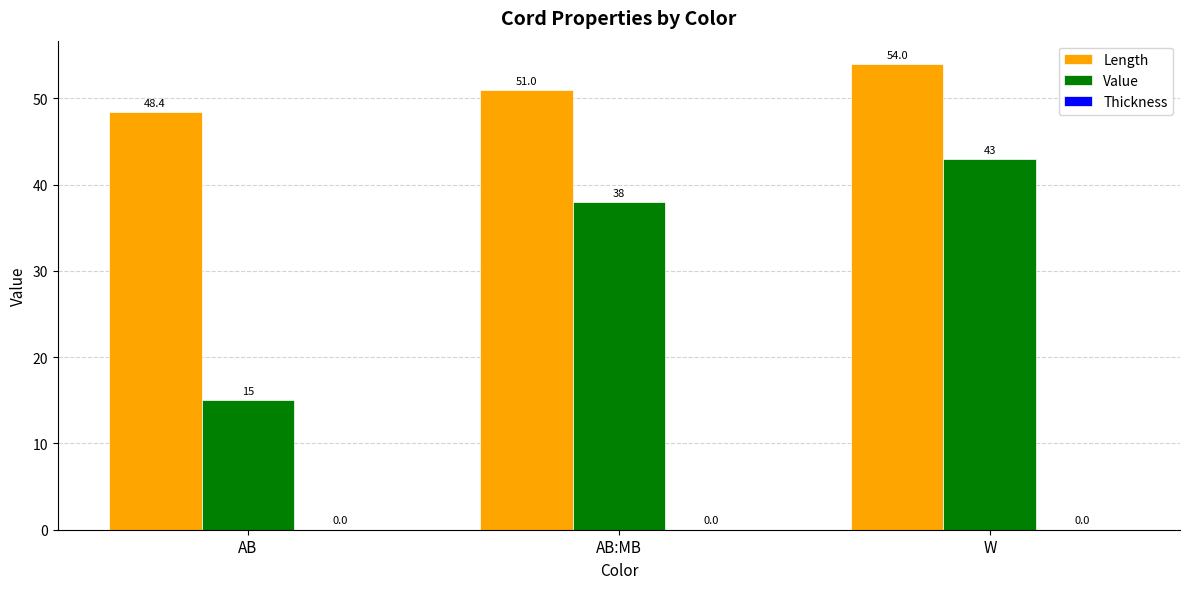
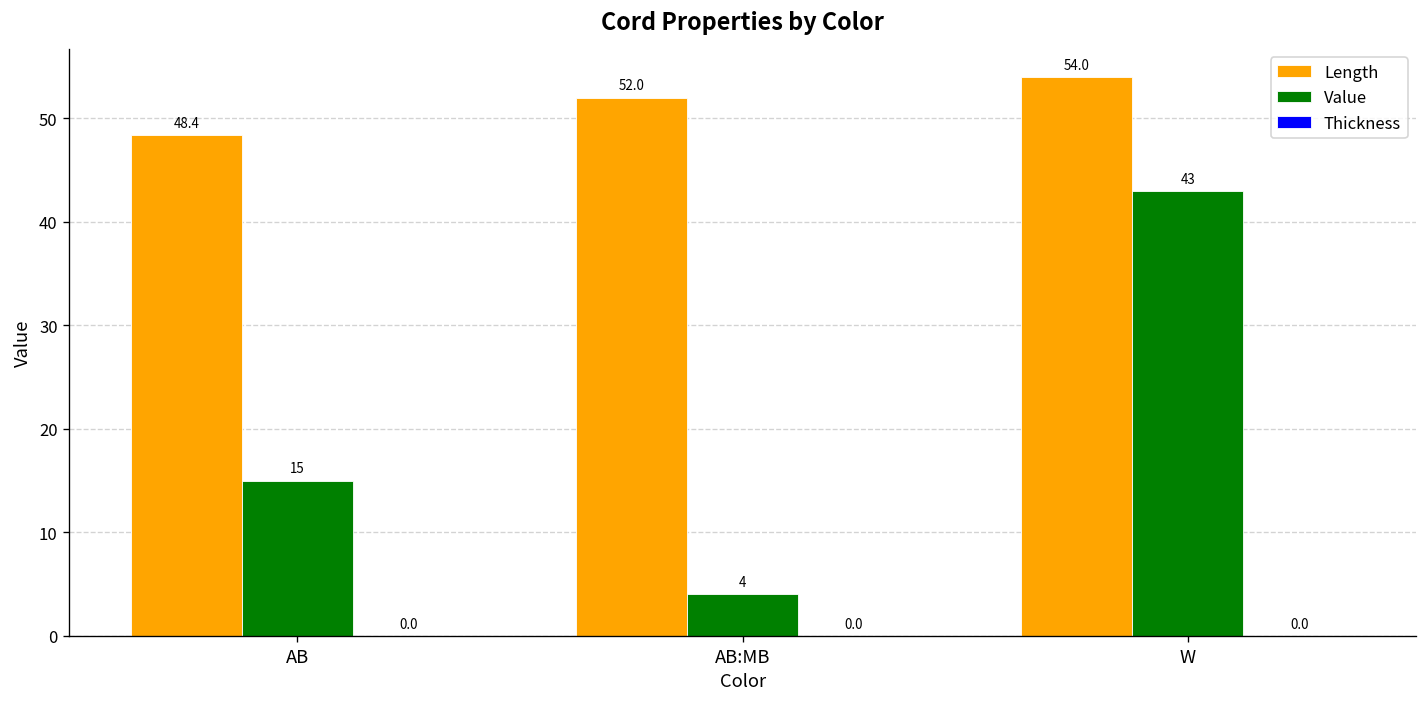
  {
    "Length": {
      "AB": 48.4,
-     "AB:MB": 51.0,
+     "AB:MB": 52.0,
      "W": 54.0
    },
    "Value": {
      "AB": 15,
-     "AB:MB": 38,
+     "AB:MB": 4,
      "W": 43
    },
    "Thickness": {
      "AB": 0.0,
      "AB:MB": 0.0,
      "W": 0.0
    }
  }
